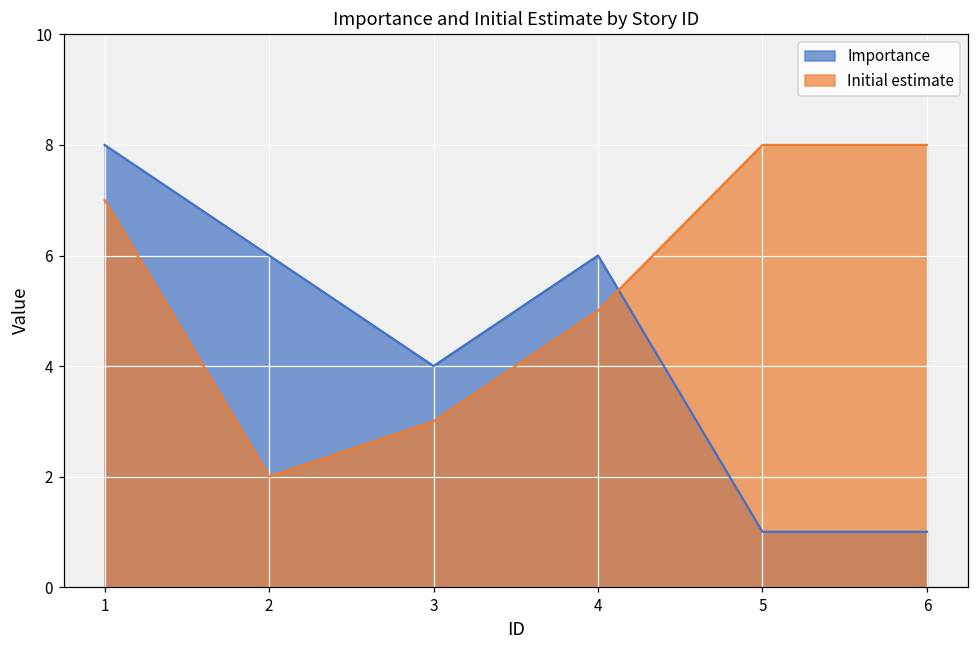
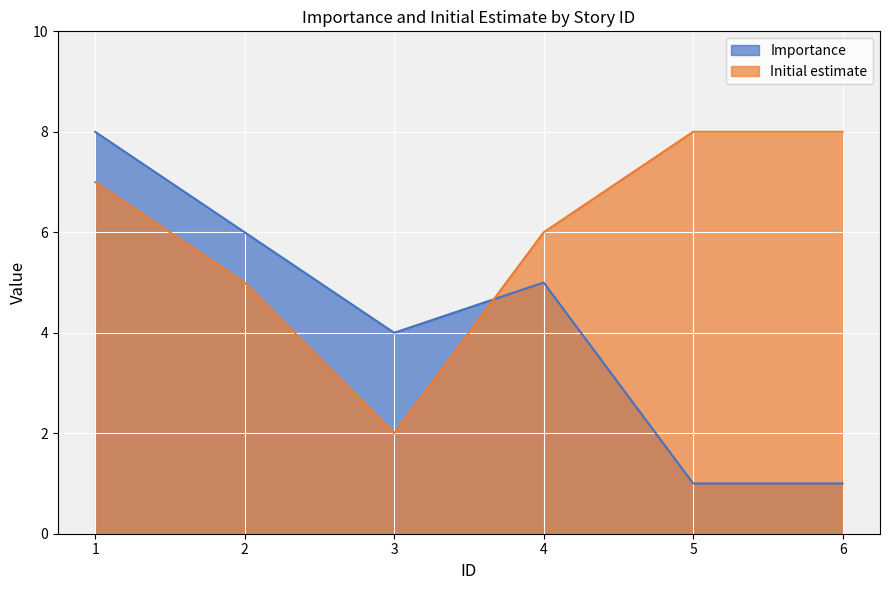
  {
    "Importance": {
      "1": 8,
      "2": 6,
      "3": 4,
-     "4": 6,
+     "4": 5,
      "5": 1,
      "6": 1
    },
    "Initial estimate": {
      "1": 7,
-     "2": 2,
-     "3": 3,
-     "4": 5,
+     "2": 5,
+     "3": 2,
+     "4": 6,
      "5": 8,
      "6": 8
    }
  }
